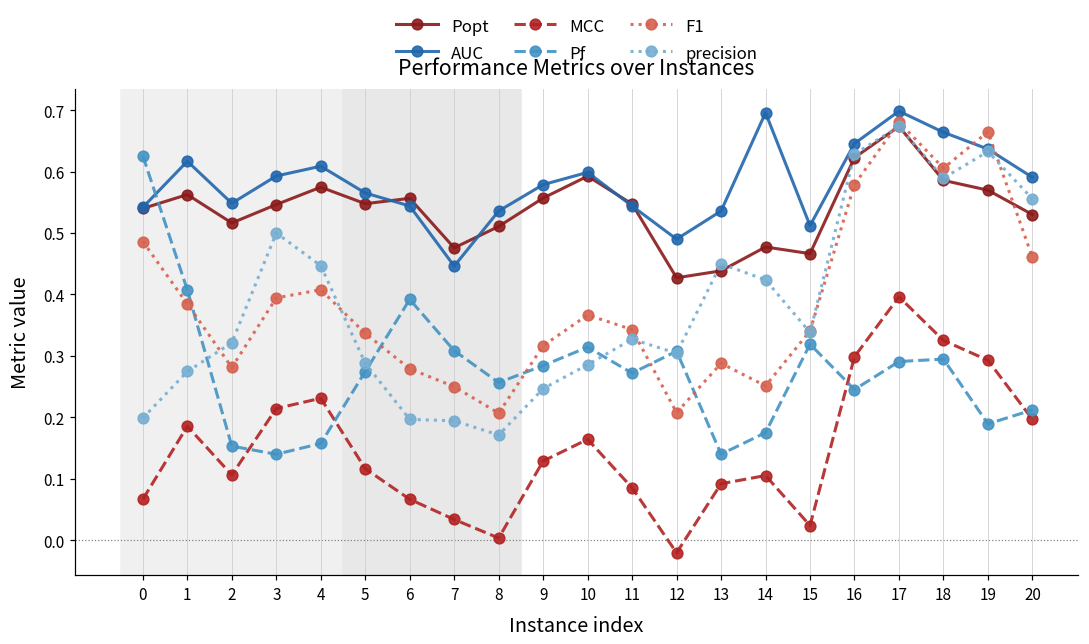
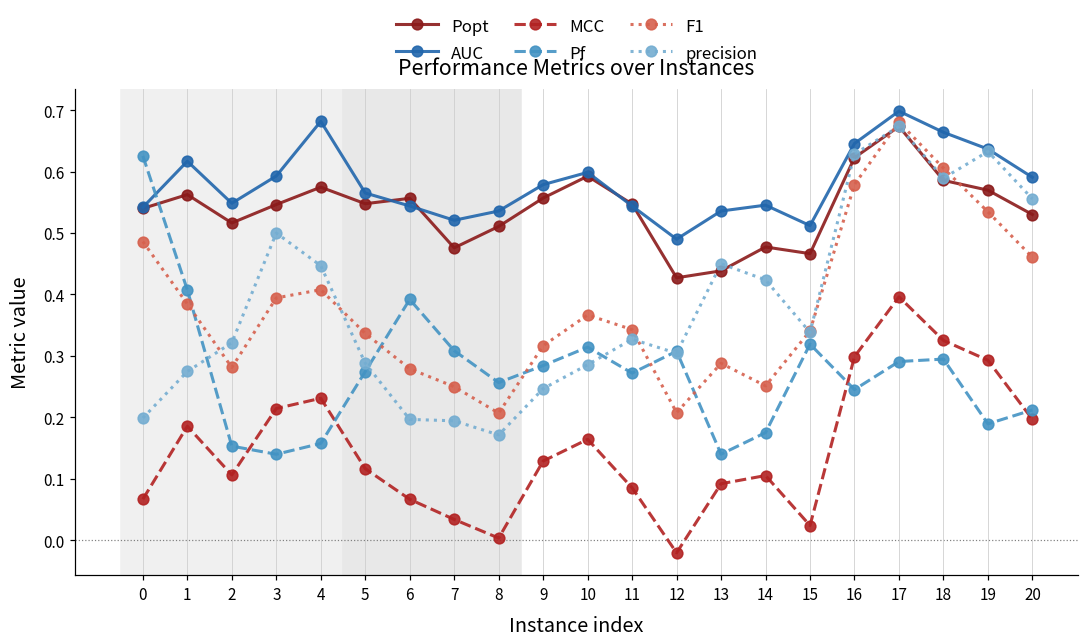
  {
    "AUC": {
      "1": 0.62,
      "2": 0.55,
      "3": 0.59,
-     "4": 0.61,
+     "4": 0.68,
      "5": 0.57,
      "6": 0.54,
-     "7": 0.45,
+     "7": 0.52,
      "8": 0.54,
      "9": 0.58,
      "10": 0.60,
      "12": 0.49,
      "13": 0.54,
-     "14": 0.70,
+     "14": 0.55,
      "15": 0.51,
      "16": 0.65,
      "17": 0.70,
      "18": 0.66,
      "20": 0.59
    },
    "F1": {
      "0": 0.49,
      "1": 0.38,
      "2": 0.28,
      "3": 0.39,
      "4": 0.41,
      "5": 0.34,
      "6": 0.28,
      "7": 0.25,
      "8": 0.21,
      "9": 0.32,
      "10": 0.37,
      "11": 0.34,
      "12": 0.21,
      "13": 0.29,
      "14": 0.25,
      "16": 0.58,
      "17": 0.68,
      "18": 0.61,
-     "19": 0.66,
+     "19": 0.53,
      "20": 0.46
    }
  }
